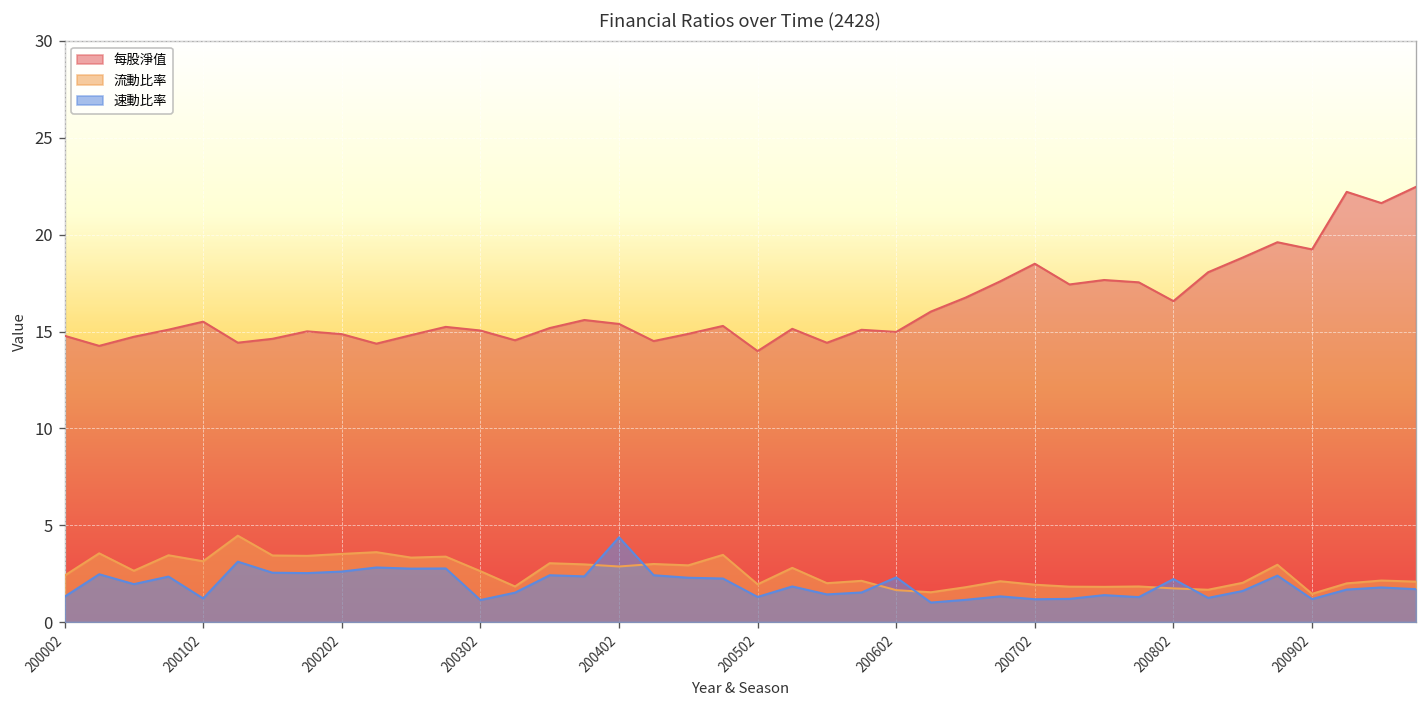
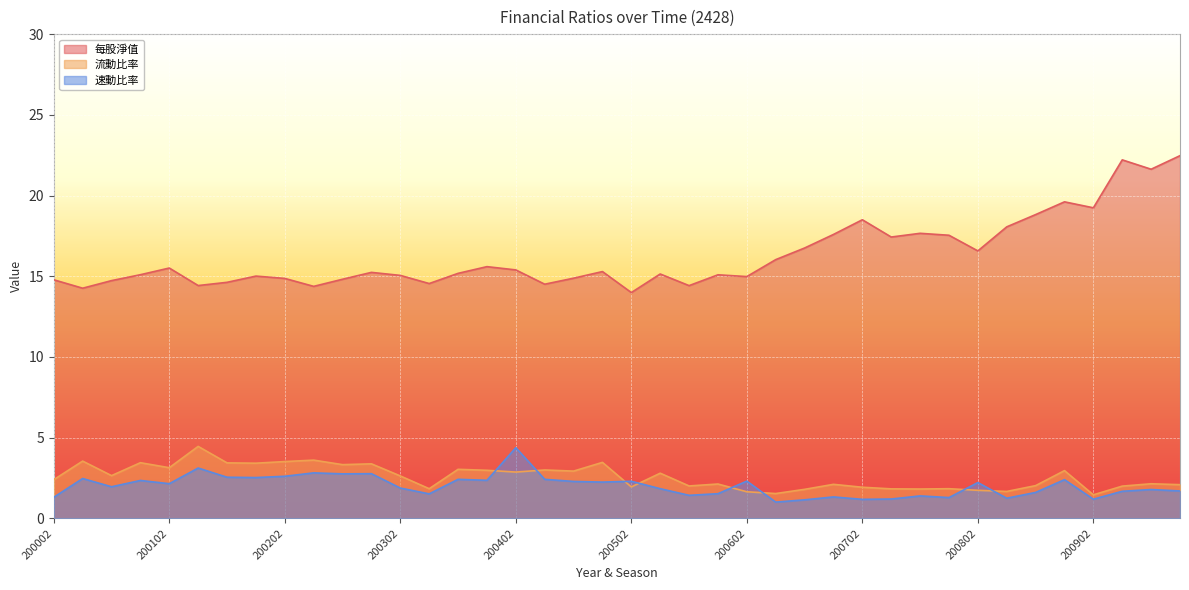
  {
    "速動比率": {
      "200002": 1.3,
-     "200102": 1.2,
+     "200102": 2.2,
      "200202": 2.6,
-     "200302": 1.1,
+     "200302": 1.9,
      "200402": 4.4,
-     "200502": 1.3,
+     "200502": 2.3,
      "200602": 2.3,
      "200702": 1.2,
      "200802": 2.2,
      "200902": 1.2
    }
  }
